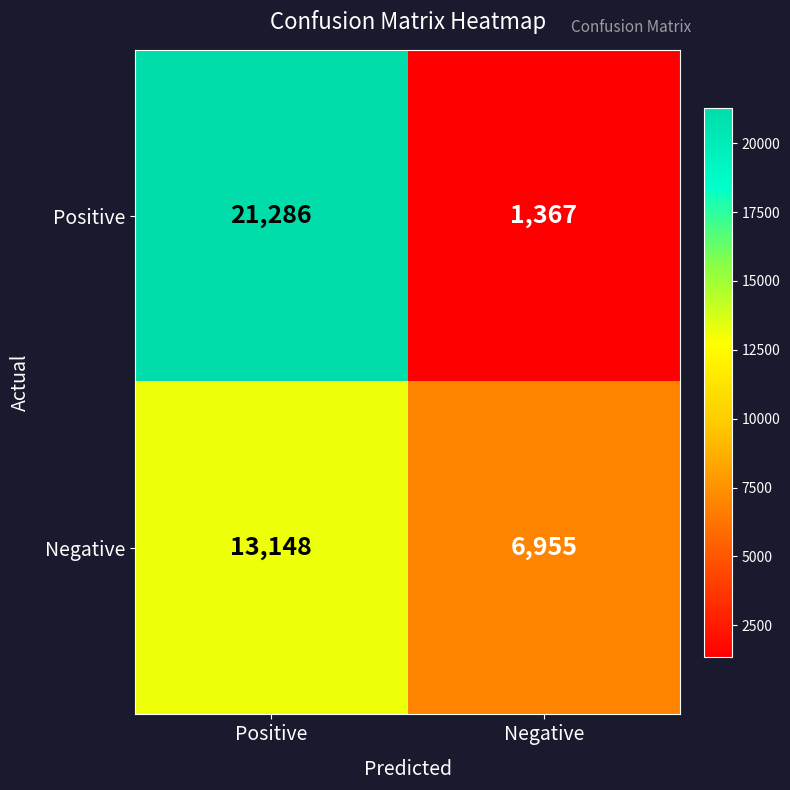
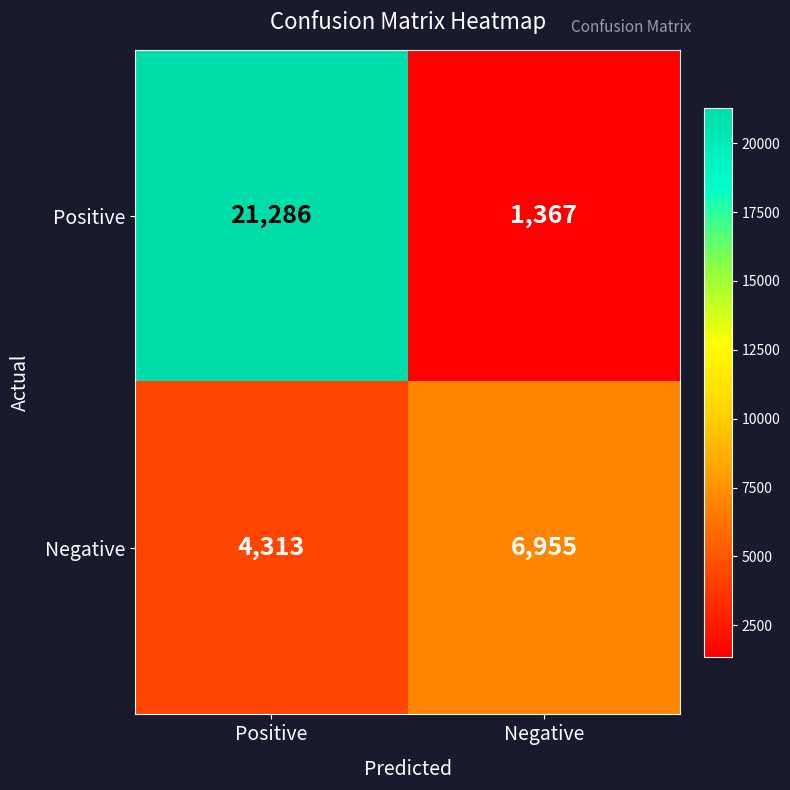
  {
    "Positive": {
      "Positive": "21,286",
      "Negative": "1,367"
    },
    "Negative": {
-     "Positive": "13,148",
+     "Positive": "4,313",
      "Negative": "6,955"
    }
  }
